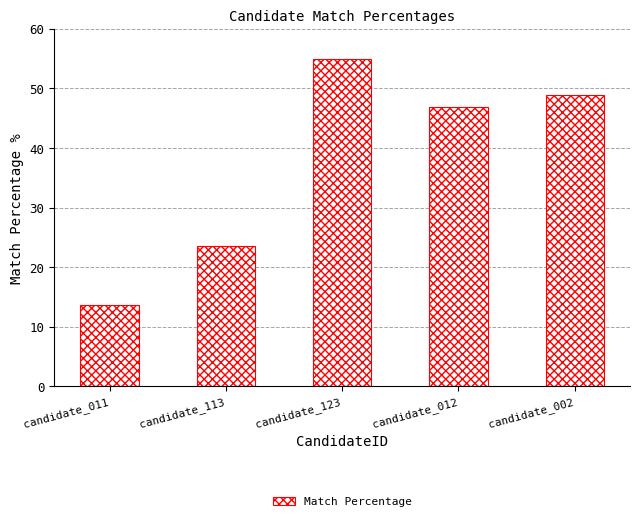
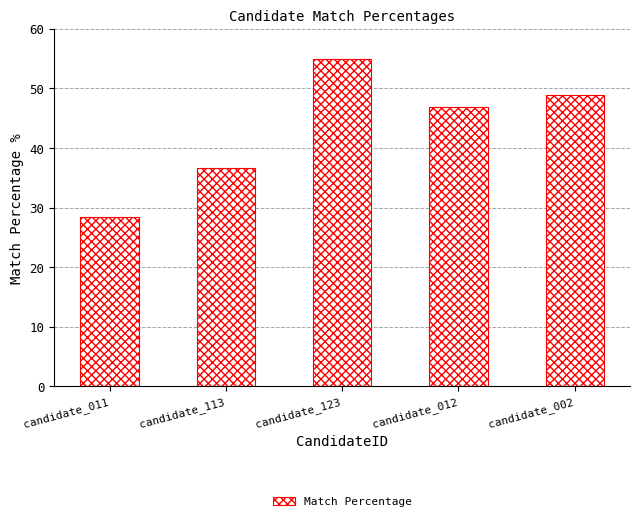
  {
-   "candidate_011": 14,
-   "candidate_113": 24,
+   "candidate_011": 28,
+   "candidate_113": 37,
    "candidate_123": 55,
    "candidate_012": 47,
    "candidate_002": 49
  }
